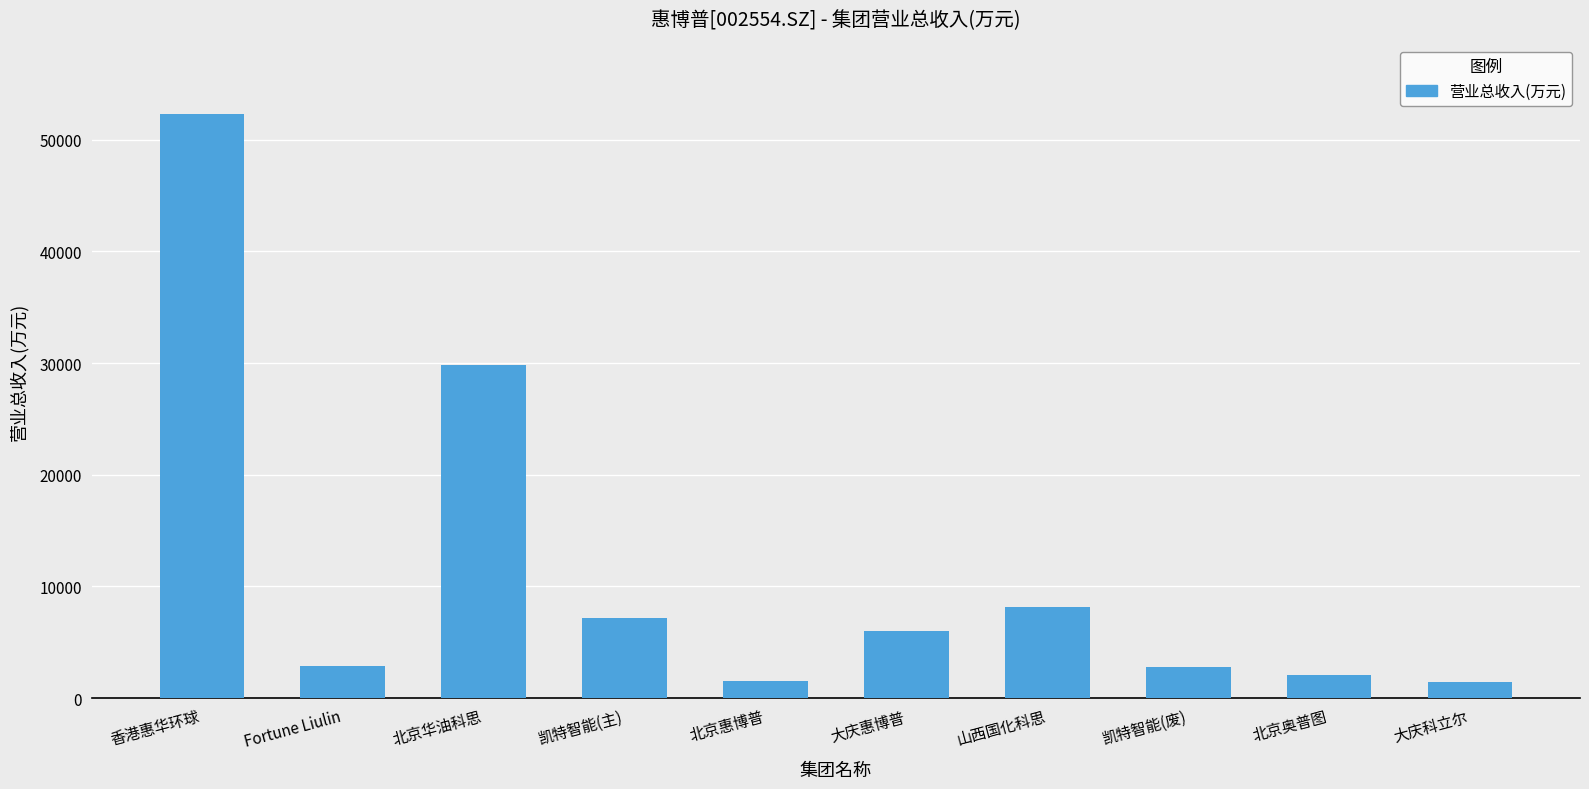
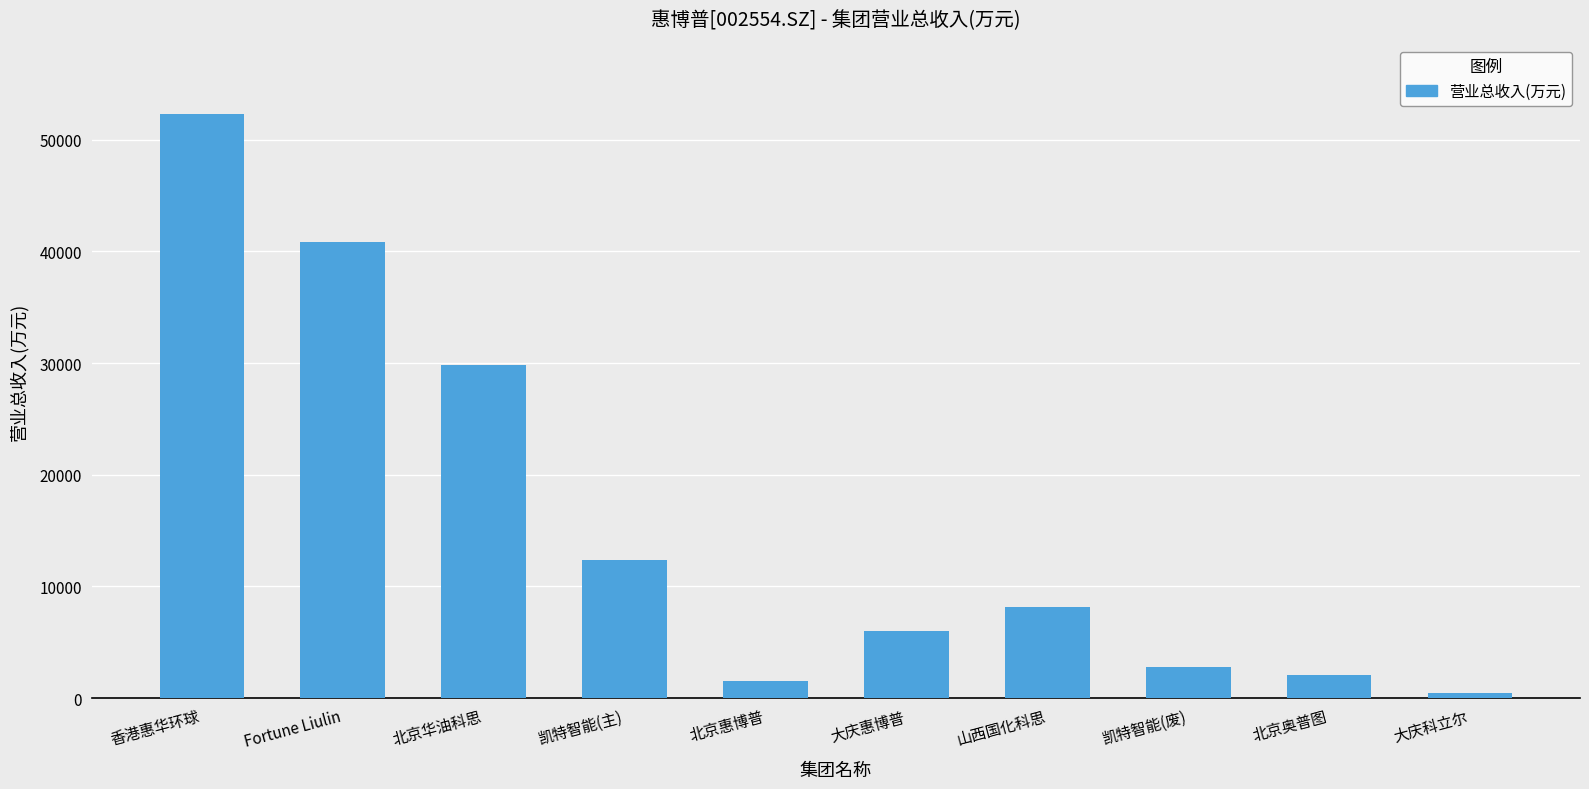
  {
    "香港惠华环球": 52300,
-   "Fortune Liulin": 2900,
+   "Fortune Liulin": 40800,
    "北京华油科思": 29800,
-   "凯特智能(主)": 7200,
+   "凯特智能(主)": 12400,
    "北京惠博普": 1500,
    "大庆惠博普": 6000,
    "山西国化科思": 8100,
    "凯特智能(废)": 2800,
    "北京奥普图": 2100,
-   "大庆科立尔": 1500
+   "大庆科立尔": 400
  }
